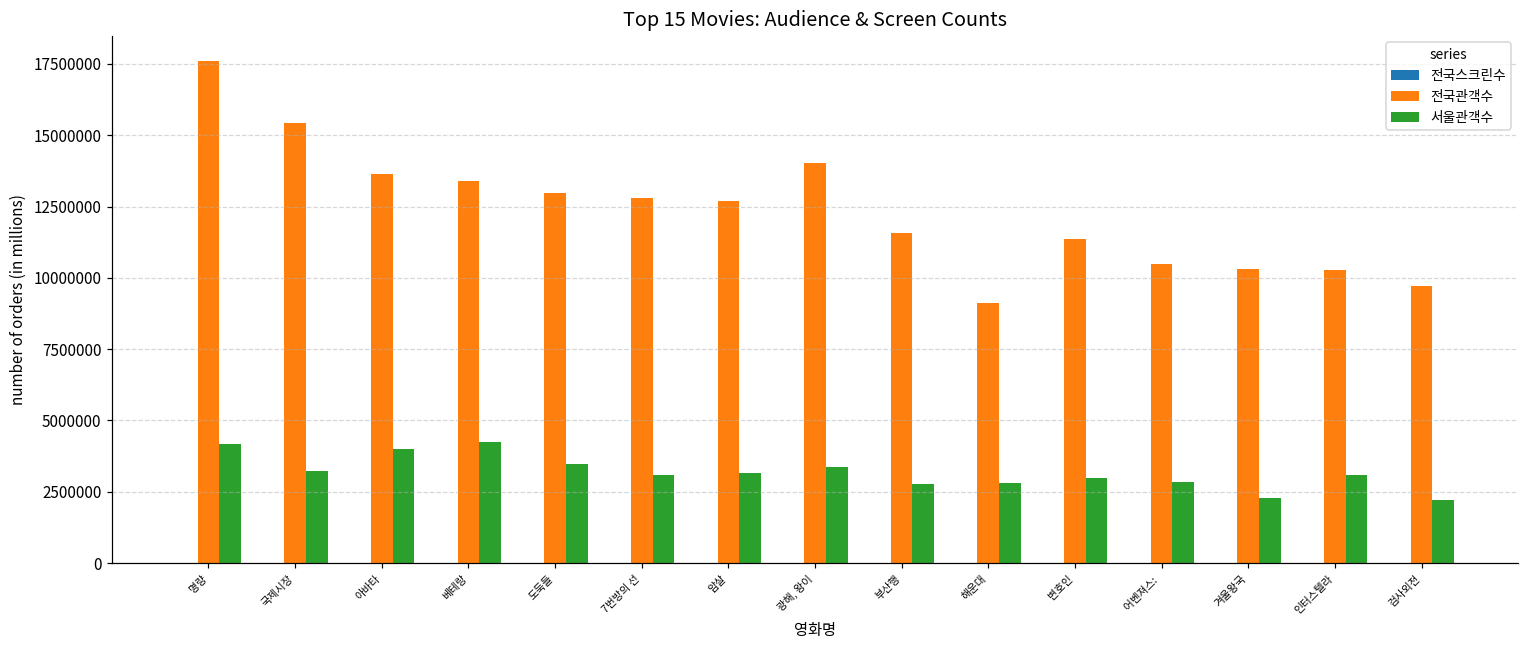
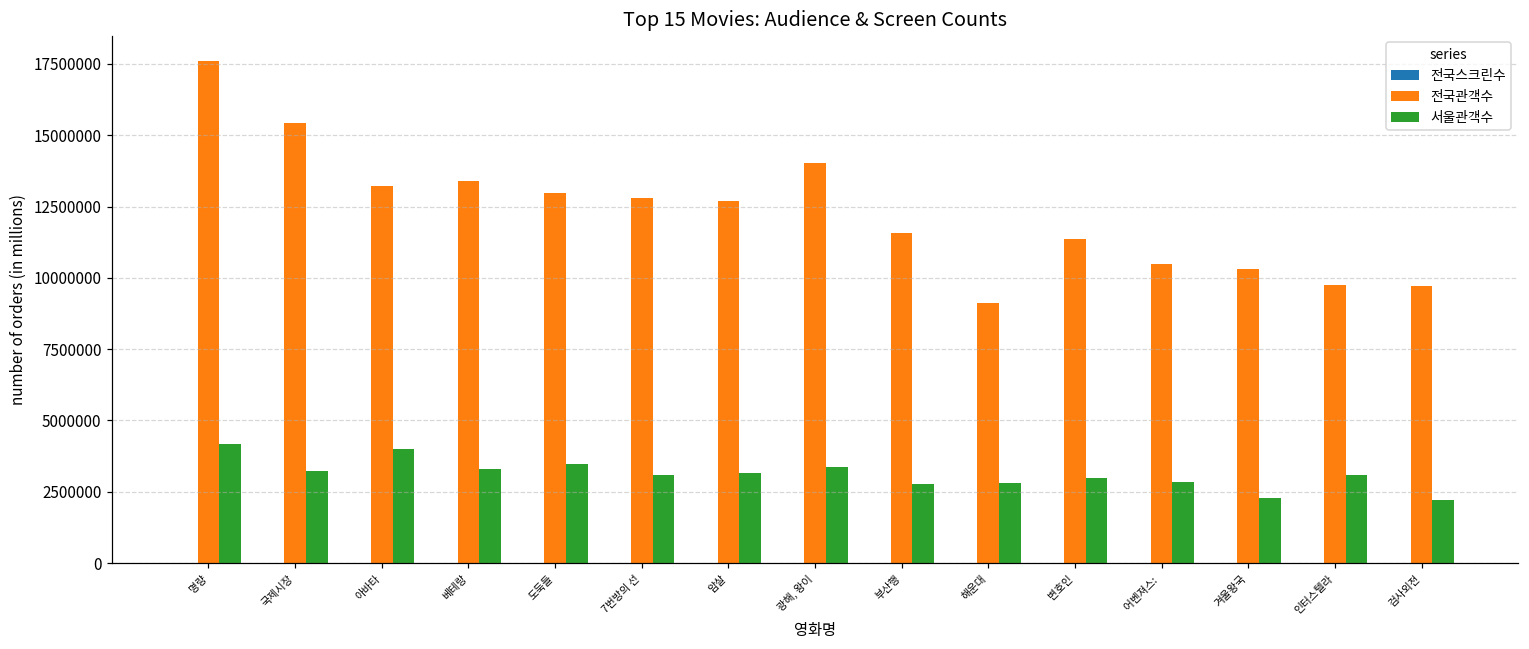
  {
    "전국관객수": {
      "명량": 17600000,
      "국제시장": 15400000,
-     "아바타": 13600000,
+     "아바타": 13200000,
      "베테랑": 13400000,
      "도둑들": 13000000,
      "7번방의 선": 12800000,
      "암살": 12700000,
      "광해, 왕이": 14000000,
      "부산행": 11600000,
      "해운대": 9100000,
      "변호인": 11400000,
      "어벤져스:": 10500000,
      "겨울왕국": 10300000,
-     "인터스텔라": 10300000,
+     "인터스텔라": 9800000,
      "검사외전": 9700000
    },
    "서울관객수": {
      "명량": 4200000,
      "국제시장": 3200000,
      "아바타": 4000000,
-     "베테랑": 4300000,
+     "베테랑": 3300000,
      "도둑들": 3500000,
      "7번방의 선": 3100000,
      "암살": 3200000,
      "광해, 왕이": 3400000,
      "부산행": 2800000,
      "해운대": 2800000,
      "변호인": 3000000,
      "어벤져스:": 2800000,
      "겨울왕국": 2300000,
      "인터스텔라": 3100000,
      "검사외전": 2200000
    }
  }
